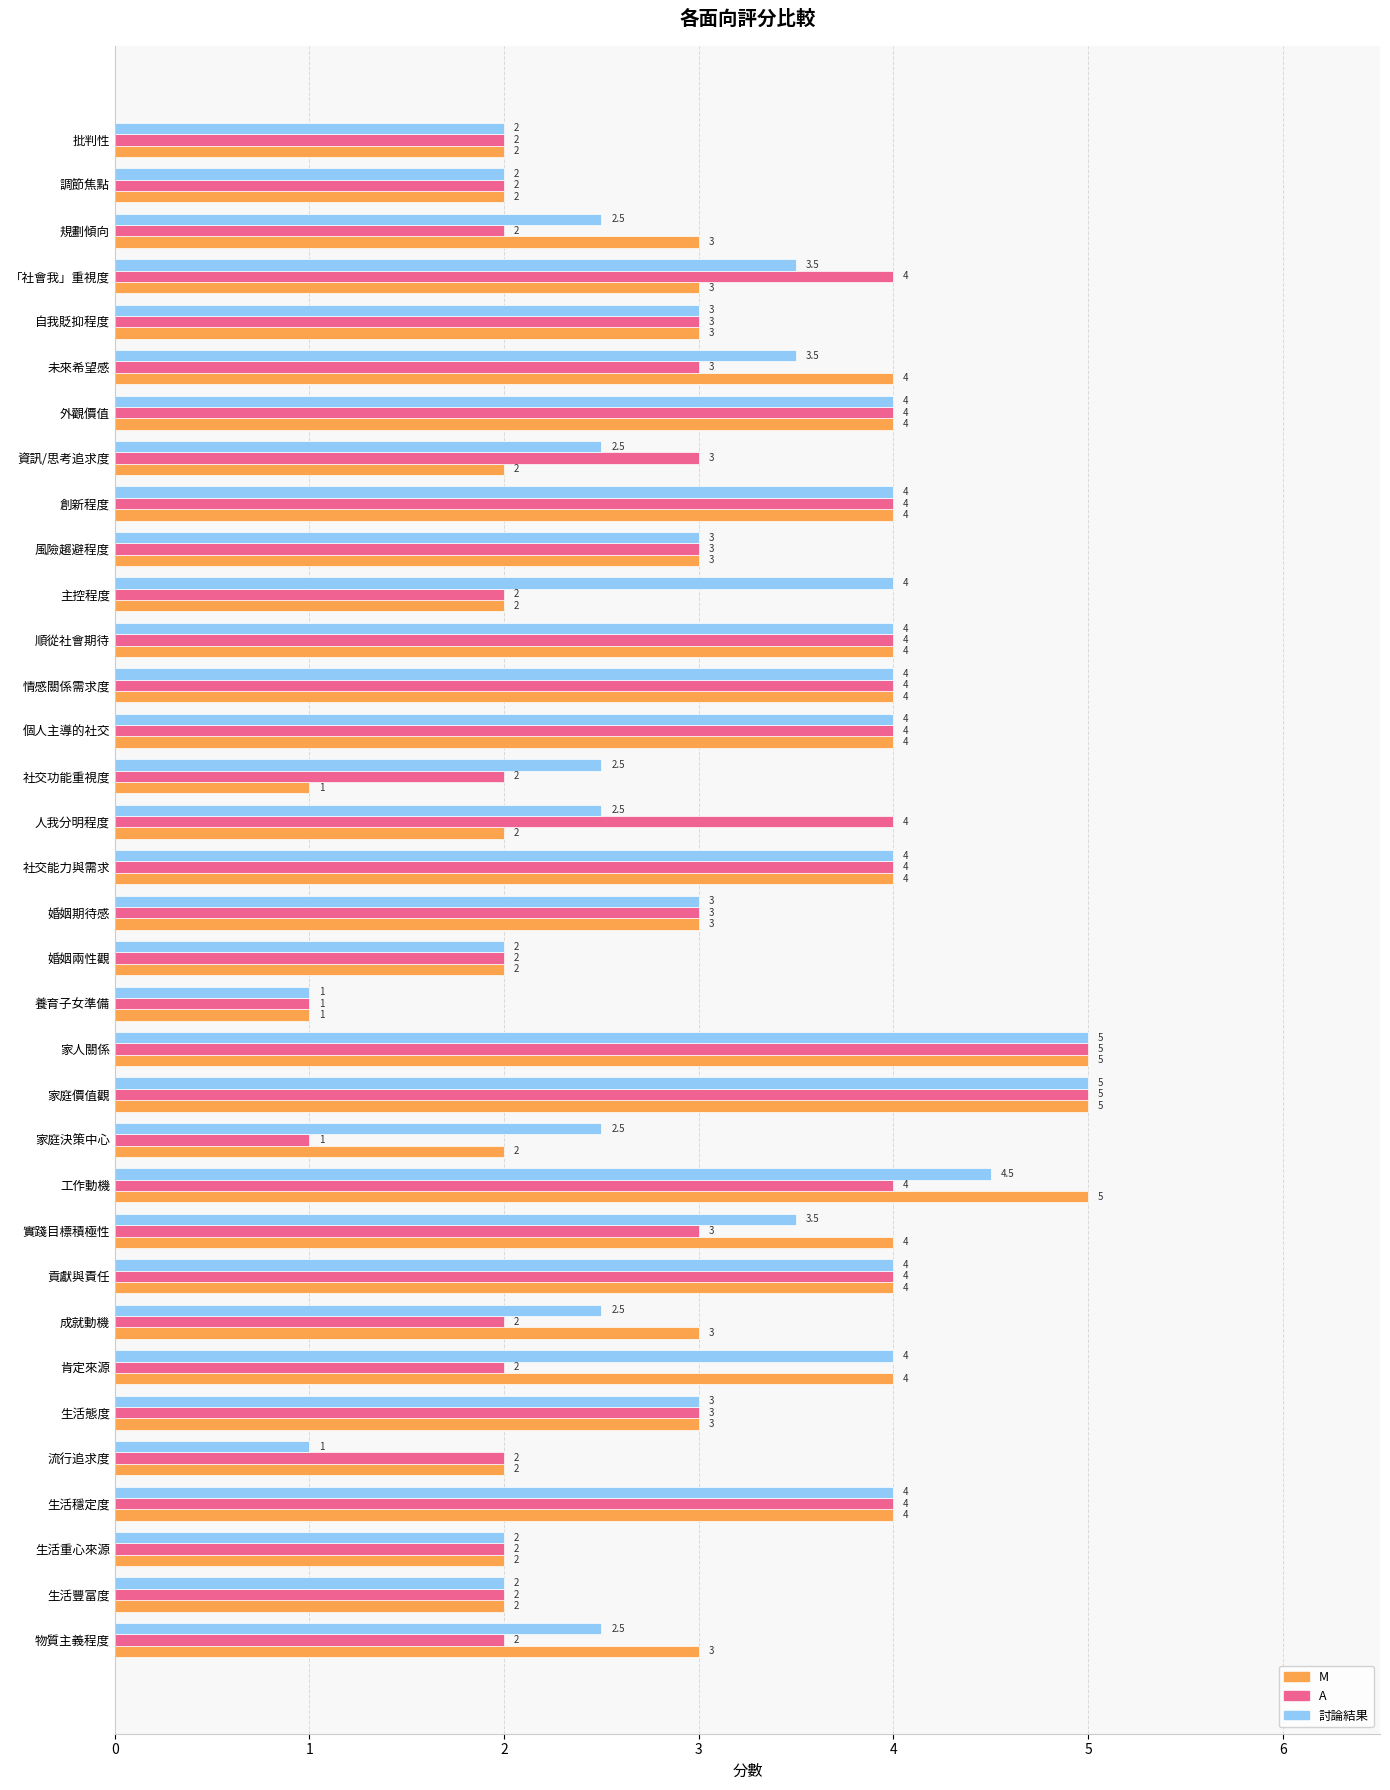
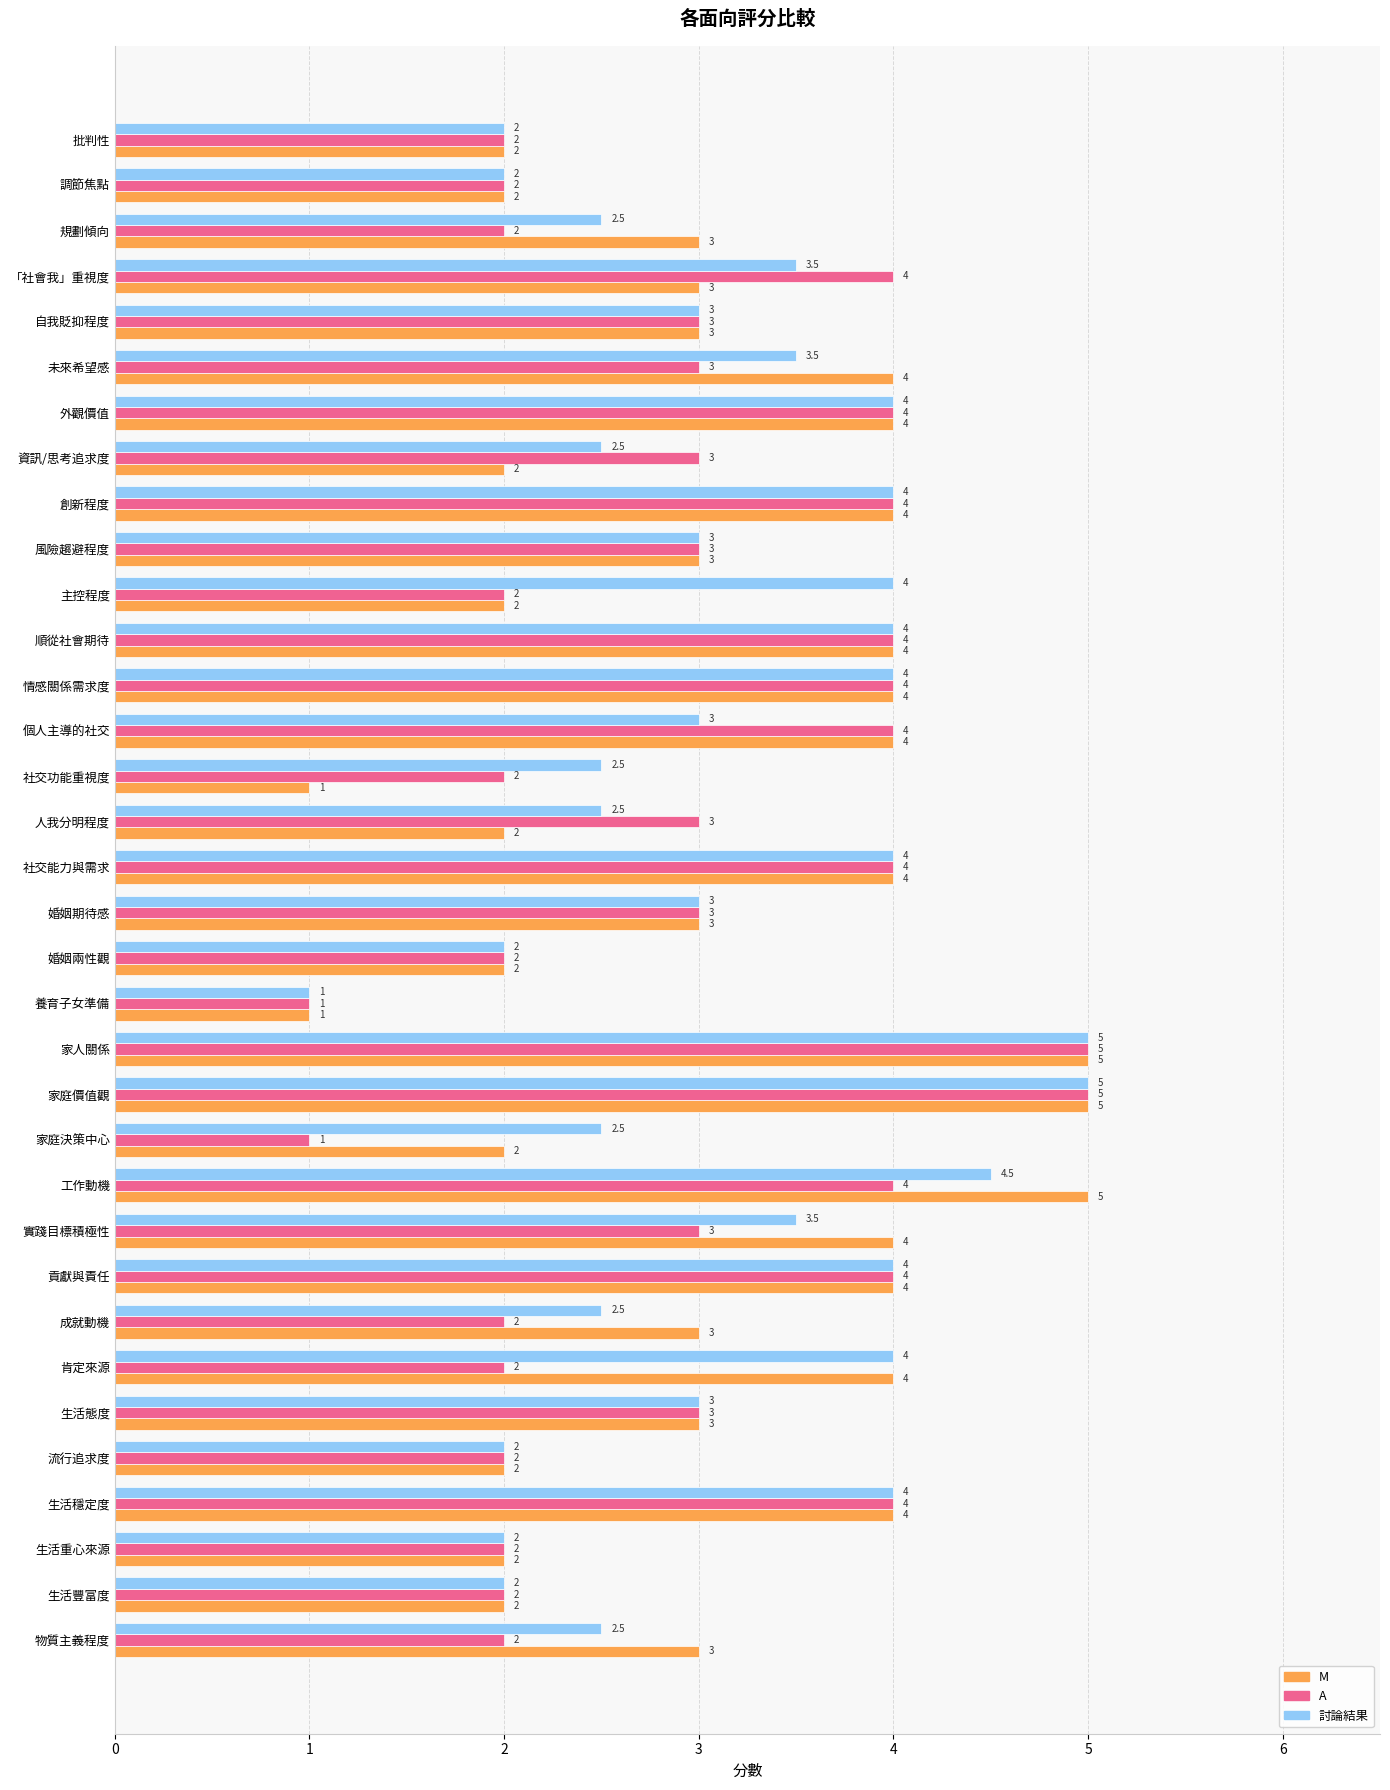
  {
    "M": {
      "批判性": 2,
      "調節焦點": 2,
      "規劃傾向": 3,
      "「社會我」重視度": 3,
      "自我貶抑程度": 3,
      "未來希望感": 4,
      "外觀價值": 4,
      "資訊/思考追求度": 2,
      "創新程度": 4,
      "風險趨避程度": 3,
      "主控程度": 2,
      "順從社會期待": 4,
      "情感關係需求度": 4,
      "個人主導的社交": 4,
      "社交功能重視度": 1,
      "人我分明程度": 2,
      "社交能力與需求": 4,
      "婚姻期待感": 3,
      "婚姻兩性觀": 2,
      "養育子女準備": 1,
      "家人關係": 5,
      "家庭價值觀": 5,
      "家庭決策中心": 2,
      "工作動機": 5,
      "實踐目標積極性": 4,
      "貢獻與責任": 4,
      "成就動機": 3,
      "肯定來源": 4,
      "生活態度": 3,
      "流行追求度": 2,
      "生活穩定度": 4,
      "生活重心來源": 2,
      "生活豐富度": 2,
      "物質主義程度": 3
    },
    "A": {
      "批判性": 2,
      "調節焦點": 2,
      "規劃傾向": 2,
      "「社會我」重視度": 4,
      "自我貶抑程度": 3,
      "未來希望感": 3,
      "外觀價值": 4,
      "資訊/思考追求度": 3,
      "創新程度": 4,
      "風險趨避程度": 3,
      "主控程度": 2,
      "順從社會期待": 4,
      "情感關係需求度": 4,
      "個人主導的社交": 4,
      "社交功能重視度": 2,
-     "人我分明程度": 4,
+     "人我分明程度": 3,
      "社交能力與需求": 4,
      "婚姻期待感": 3,
      "婚姻兩性觀": 2,
      "養育子女準備": 1,
      "家人關係": 5,
      "家庭價值觀": 5,
      "家庭決策中心": 1,
      "工作動機": 4,
      "實踐目標積極性": 3,
      "貢獻與責任": 4,
      "成就動機": 2,
      "肯定來源": 2,
      "生活態度": 3,
      "流行追求度": 2,
      "生活穩定度": 4,
      "生活重心來源": 2,
      "生活豐富度": 2,
      "物質主義程度": 2
    },
    "討論結果": {
      "批判性": 2,
      "調節焦點": 2,
      "規劃傾向": 2.5,
      "「社會我」重視度": 3.5,
      "自我貶抑程度": 3,
      "未來希望感": 3.5,
      "外觀價值": 4,
      "資訊/思考追求度": 2.5,
      "創新程度": 4,
      "風險趨避程度": 3,
      "主控程度": 4,
      "順從社會期待": 4,
      "情感關係需求度": 4,
-     "個人主導的社交": 4,
+     "個人主導的社交": 3,
      "社交功能重視度": 2.5,
      "人我分明程度": 2.5,
      "社交能力與需求": 4,
      "婚姻期待感": 3,
      "婚姻兩性觀": 2,
      "養育子女準備": 1,
      "家人關係": 5,
      "家庭價值觀": 5,
      "家庭決策中心": 2.5,
      "工作動機": 4.5,
      "實踐目標積極性": 3.5,
      "貢獻與責任": 4,
      "成就動機": 2.5,
      "肯定來源": 4,
      "生活態度": 3,
-     "流行追求度": 1,
+     "流行追求度": 2,
      "生活穩定度": 4,
      "生活重心來源": 2,
      "生活豐富度": 2,
      "物質主義程度": 2.5
    }
  }
